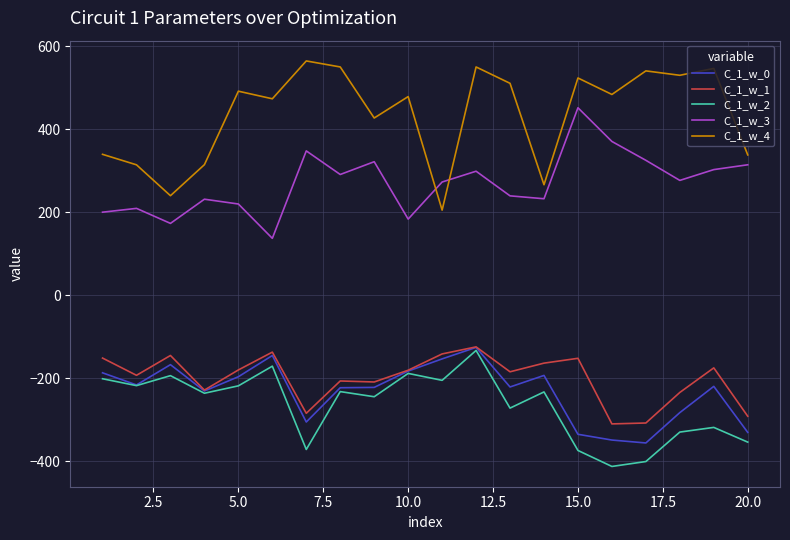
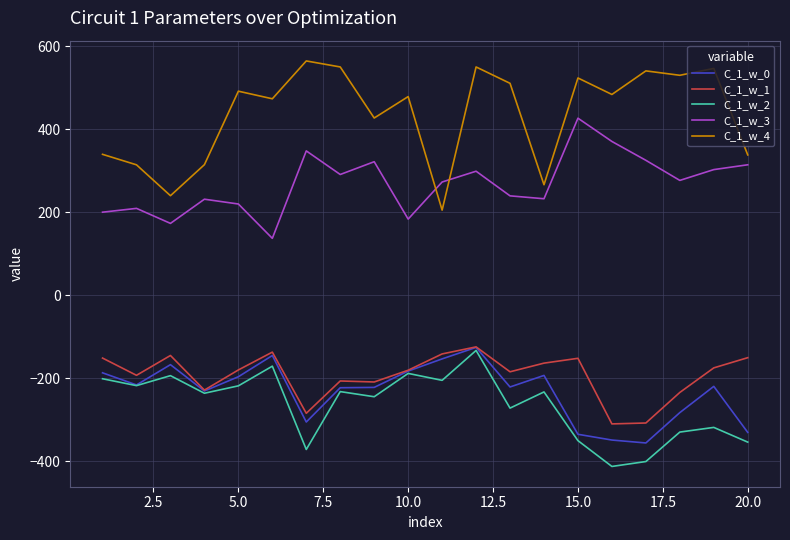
  {
    "C_1_w_0": {
      "5.0": -200,
      "15.0": -340,
      "20.0": -330
    },
    "C_1_w_1": {
      "5.0": -180,
      "15.0": -150,
-     "20.0": -290
+     "20.0": -150
    },
    "C_1_w_2": {
      "5.0": -220,
-     "15.0": -370,
+     "15.0": -350,
      "20.0": -350
    },
    "C_1_w_3": {
      "5.0": 220,
      "10.0": 180,
-     "15.0": 450,
+     "15.0": 430,
      "20.0": 310
    },
    "C_1_w_4": {
      "5.0": 490,
      "10.0": 480,
      "15.0": 520,
      "20.0": 340
    }
  }
